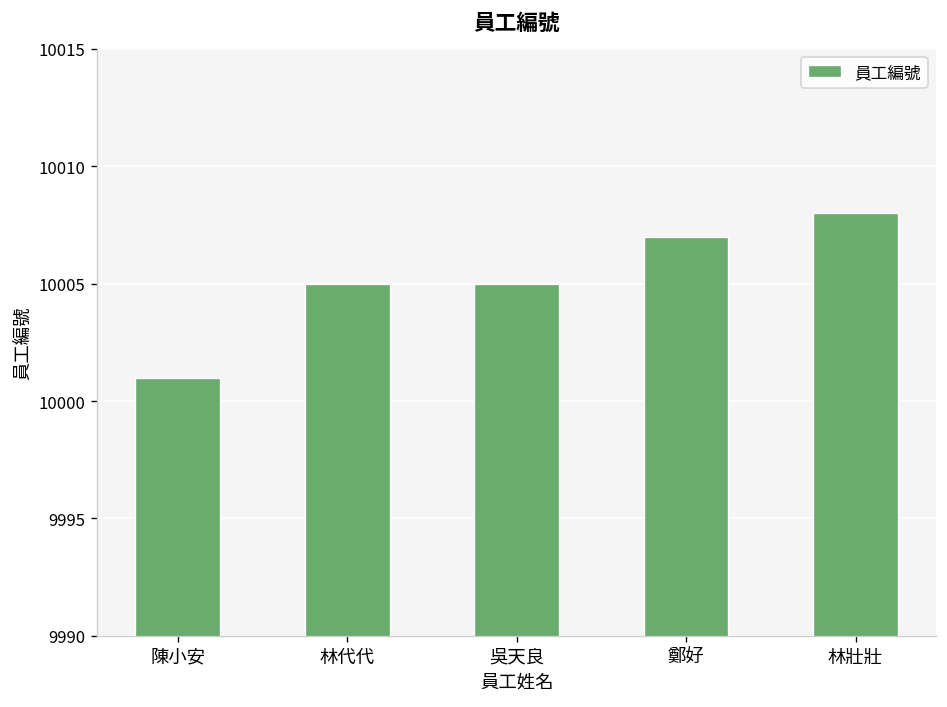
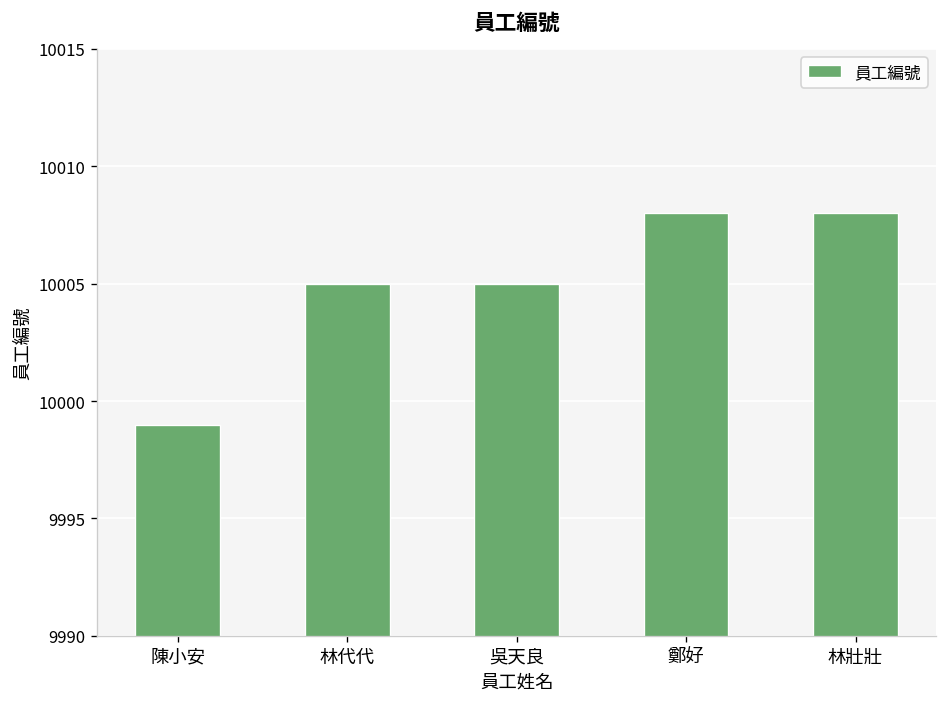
  {
-   "陳小安": 10001,
+   "陳小安": 9999,
    "林代代": 10005,
    "吳天良": 10005,
-   "鄭好": 10007,
+   "鄭好": 10008,
    "林壯壯": 10008
  }
